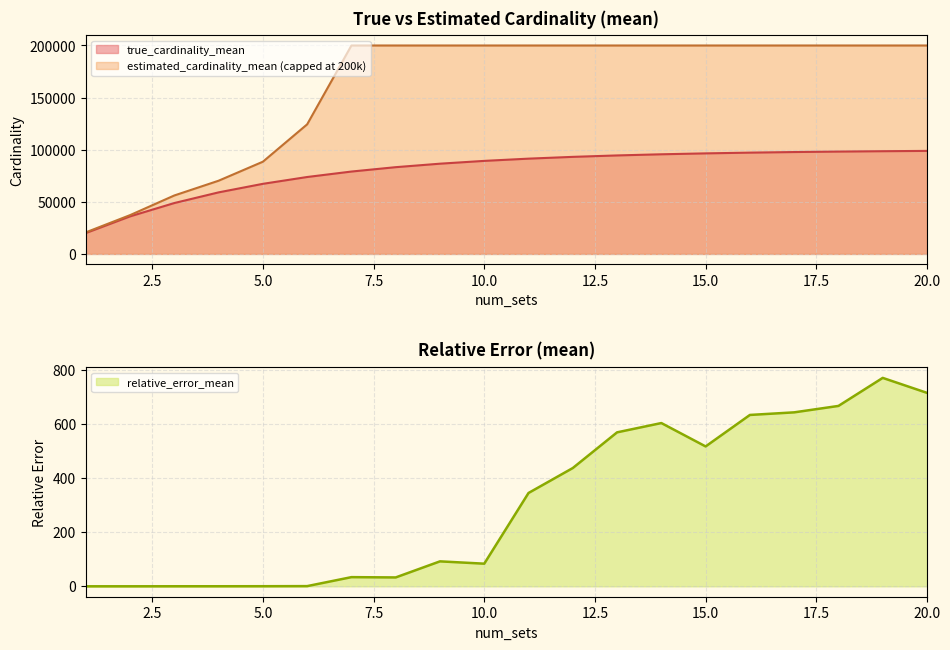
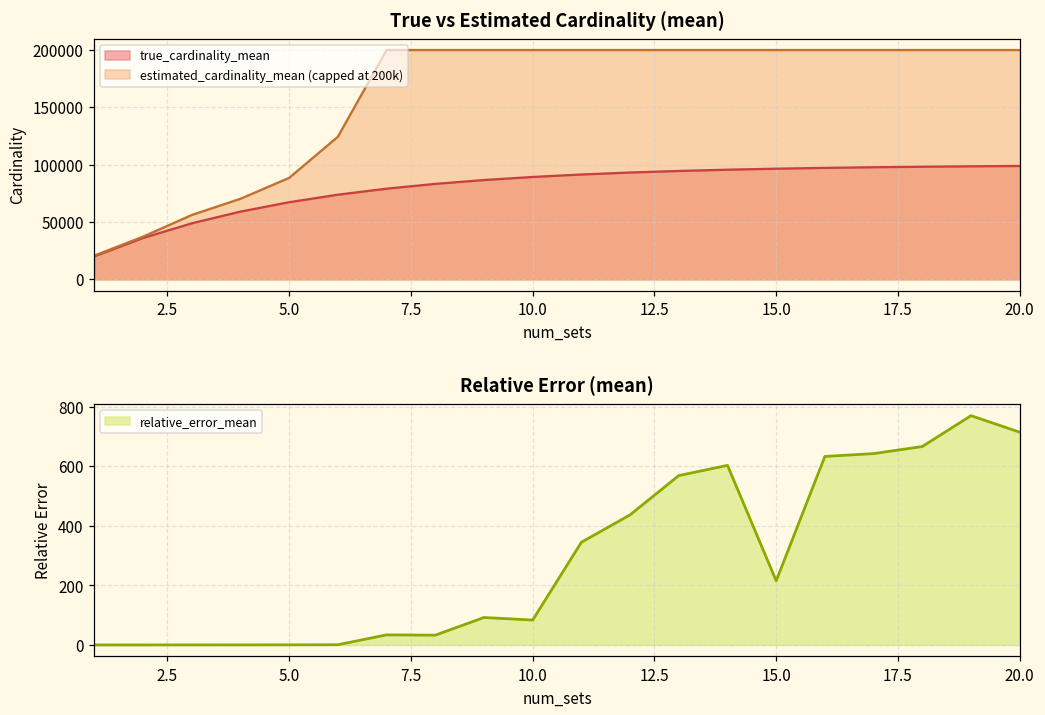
  {
    "Relative Error (mean)": {
      "5.0": 0,
      "10.0": 80,
-     "15.0": 520,
+     "15.0": 220,
      "20.0": 720
    }
  }
